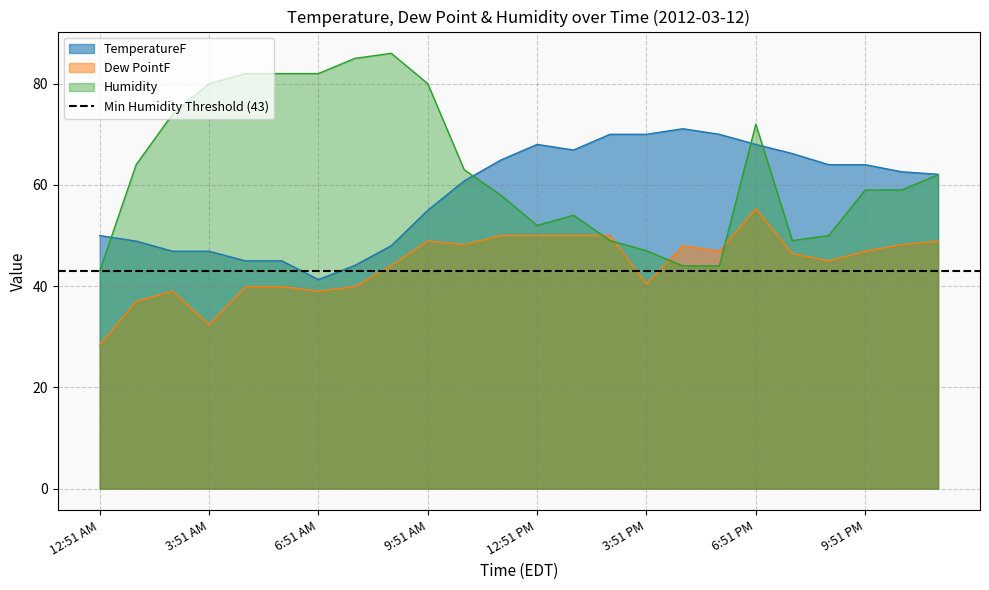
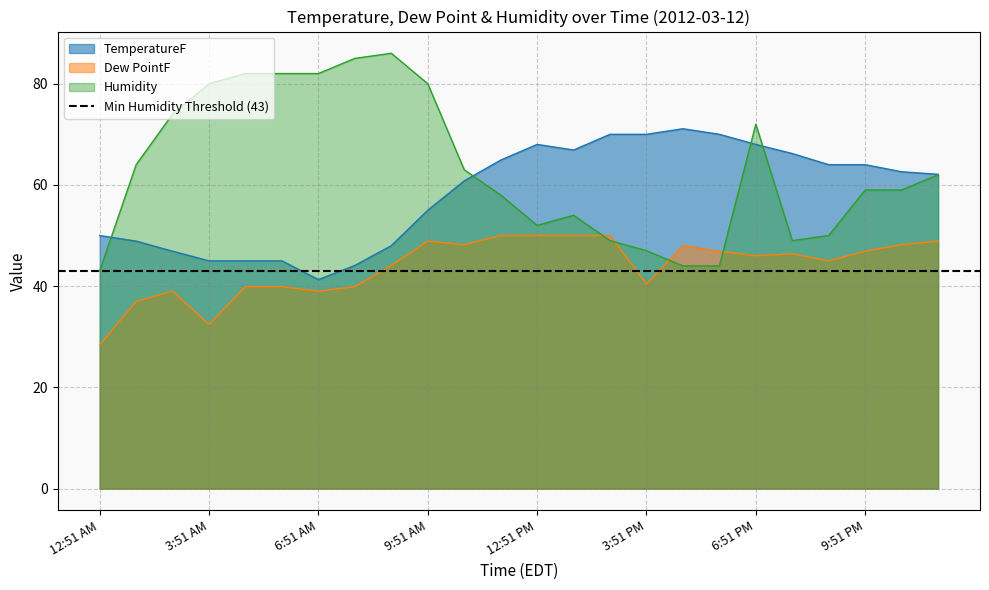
  {
    "TemperatureF": {
      "12:51 AM": 50,
-     "3:51 AM": 47,
+     "3:51 AM": 45,
      "6:51 AM": 41,
      "9:51 AM": 55,
      "12:51 PM": 68,
      "3:51 PM": 70,
      "6:51 PM": 68,
      "9:51 PM": 64
    },
    "Dew PointF": {
      "12:51 AM": 28,
      "3:51 AM": 32,
      "6:51 AM": 39,
      "9:51 AM": 49,
      "12:51 PM": 50,
      "3:51 PM": 40,
-     "6:51 PM": 55,
+     "6:51 PM": 46,
      "9:51 PM": 47
    },
    "Humidity": {
      "12:51 AM": 43,
      "6:51 AM": 82,
      "9:51 AM": 80,
      "12:51 PM": 52,
      "3:51 PM": 47,
      "6:51 PM": 72,
      "9:51 PM": 59
    }
  }
